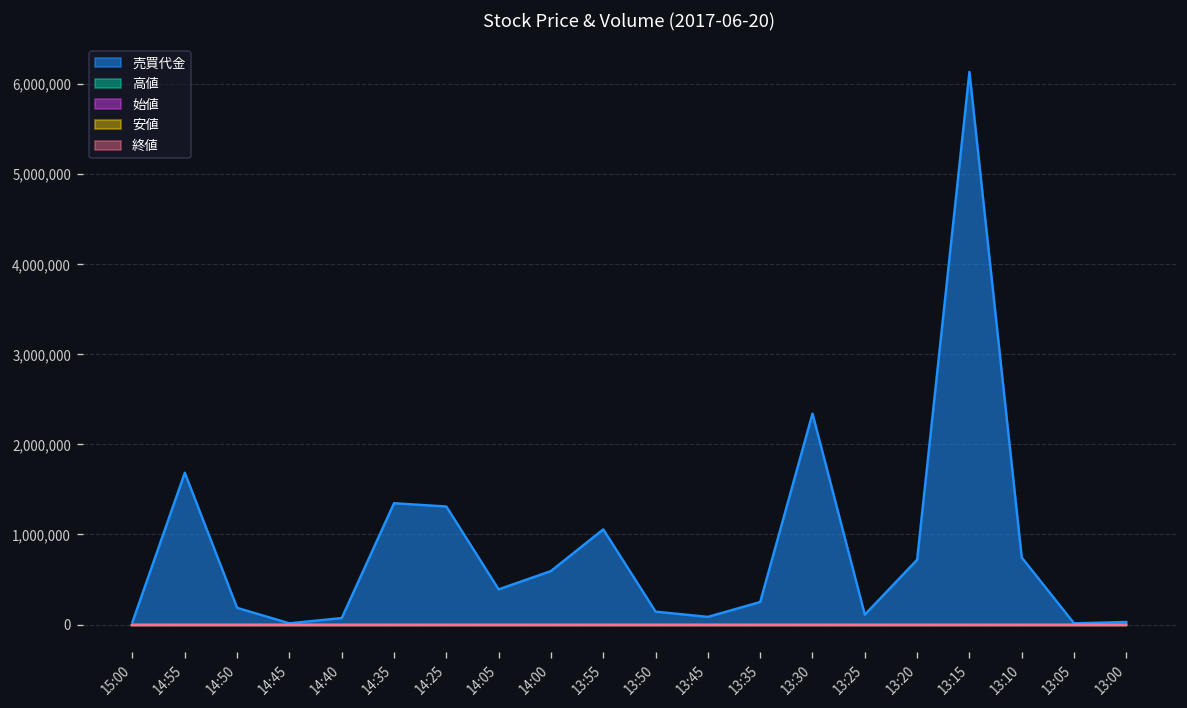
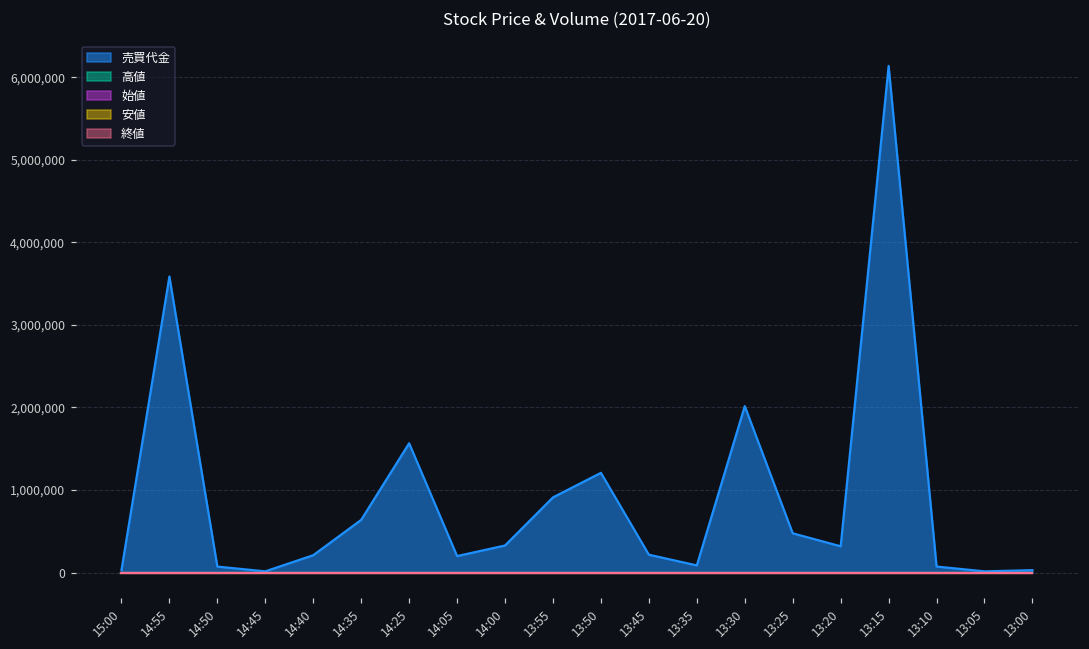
  {
    "売買代金": {
-     "14:55": "1,700,000",
-     "14:50": "200,000",
-     "14:40": "100,000",
-     "14:35": "1,300,000",
-     "14:25": "1,300,000",
-     "14:05": "400,000",
-     "14:00": "600,000",
-     "13:55": "1,100,000",
-     "13:50": "100,000",
-     "13:45": "100,000",
-     "13:35": "300,000",
-     "13:30": "2,300,000",
-     "13:25": "100,000",
-     "13:20": "700,000",
+     "14:55": "3,600,000",
+     "14:50": "100,000",
+     "14:40": "200,000",
+     "14:35": "600,000",
+     "14:25": "1,600,000",
+     "14:05": "200,000",
+     "14:00": "300,000",
+     "13:55": "900,000",
+     "13:50": "1,200,000",
+     "13:45": "200,000",
+     "13:35": "100,000",
+     "13:30": "2,000,000",
+     "13:25": "500,000",
+     "13:20": "300,000",
      "13:15": "6,100,000",
-     "13:10": "700,000"
+     "13:10": "100,000"
    },
    "終値": {
      "14:55": "0",
      "14:50": "0",
      "14:40": "0",
      "14:35": "0",
      "14:25": "0",
      "14:05": "0",
      "14:00": "0",
      "13:55": "0",
      "13:50": "0",
      "13:45": "0",
      "13:35": "0",
      "13:30": "0",
      "13:25": "0",
      "13:20": "0",
      "13:15": "0",
      "13:10": "0"
    }
  }
